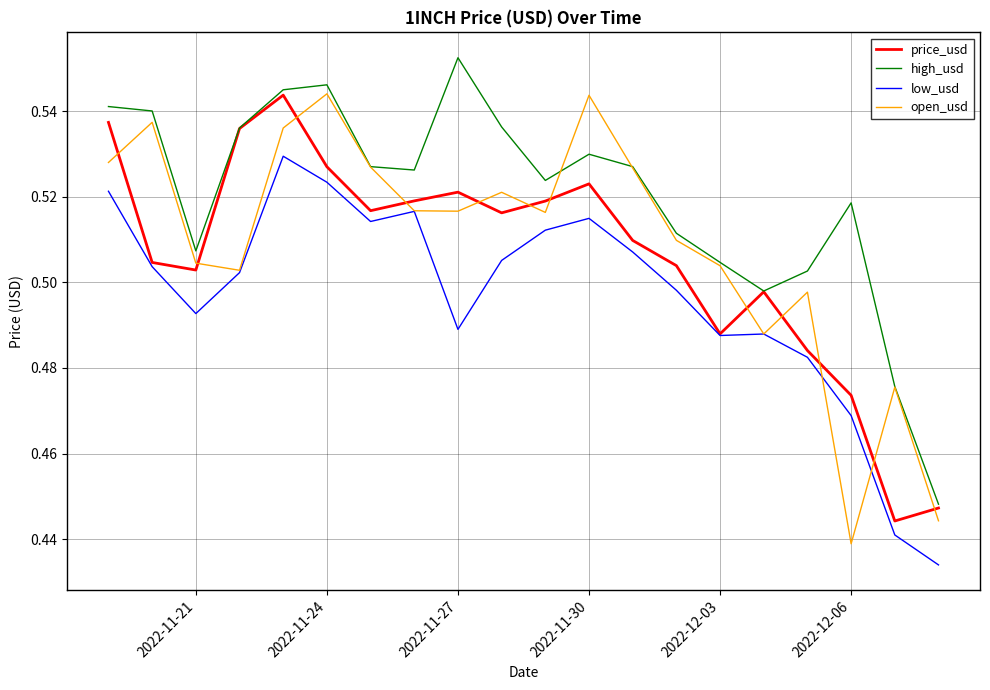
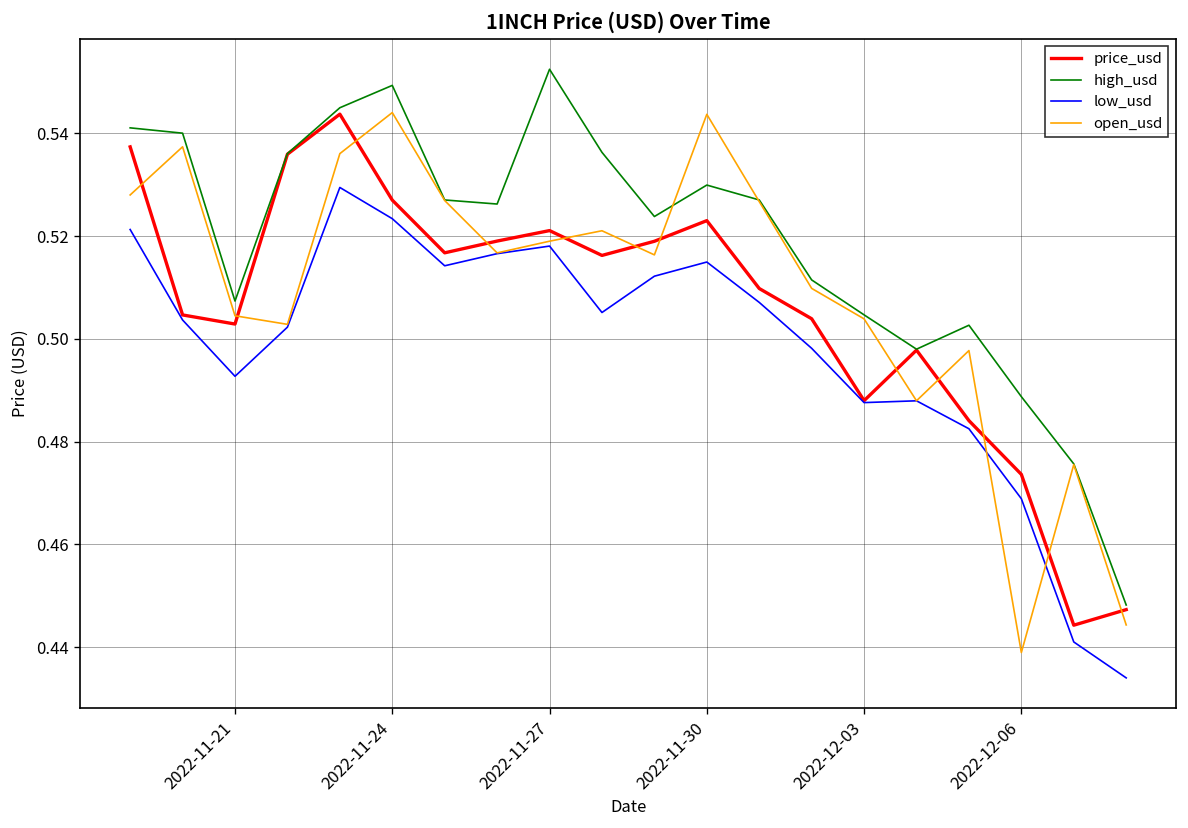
  {
    "price_usd": {
      "2022-11-21": 0.503,
      "2022-11-24": 0.527,
      "2022-11-27": 0.521,
      "2022-11-30": 0.523,
      "2022-12-06": 0.474
    },
    "high_usd": {
      "2022-11-21": 0.507,
-     "2022-11-24": 0.546,
+     "2022-11-24": 0.549,
      "2022-11-27": 0.552,
      "2022-11-30": 0.530,
      "2022-12-03": 0.505,
-     "2022-12-06": 0.519
+     "2022-12-06": 0.489
    },
    "low_usd": {
      "2022-11-21": 0.493,
      "2022-11-24": 0.523,
-     "2022-11-27": 0.489,
+     "2022-11-27": 0.518,
      "2022-11-30": 0.515,
      "2022-12-06": 0.469
    },
    "open_usd": {
      "2022-11-21": 0.504,
      "2022-11-24": 0.544,
-     "2022-11-27": 0.517,
+     "2022-11-27": 0.519,
      "2022-11-30": 0.544,
      "2022-12-03": 0.504,
      "2022-12-06": 0.439
    }
  }
